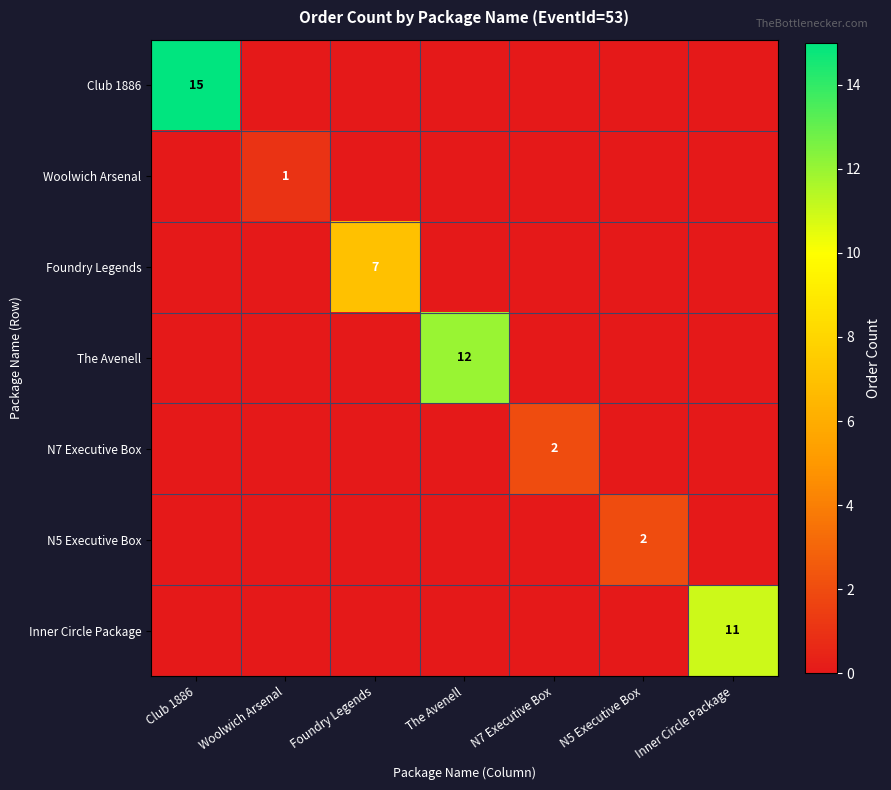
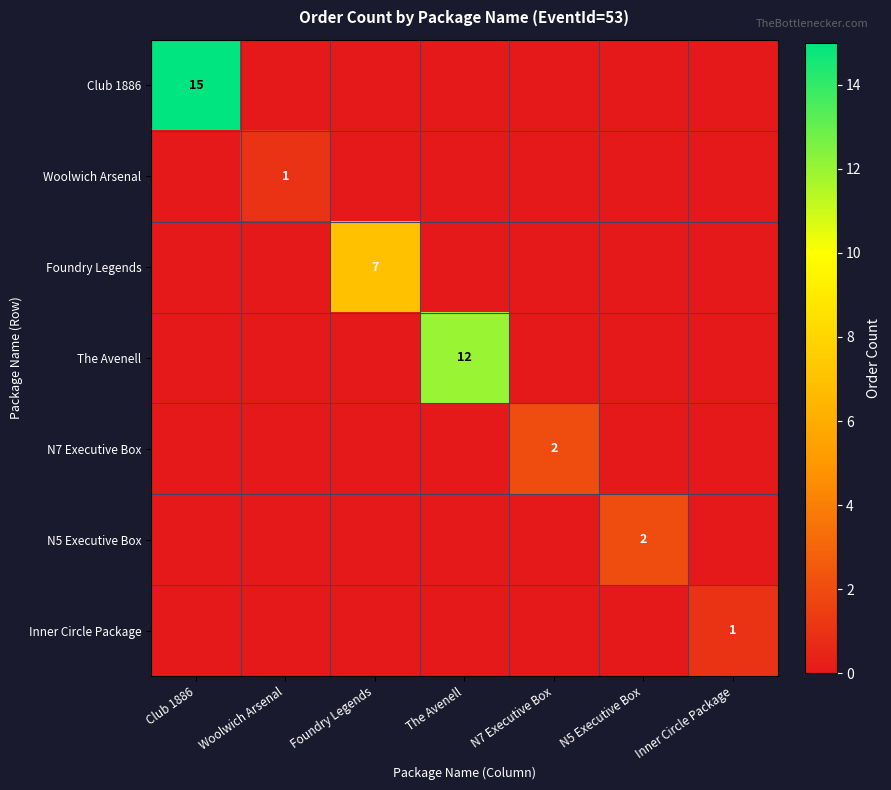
  {
    "Club 1886": {
      "Club 1886": 15
    },
    "Woolwich Arsenal": {
      "Woolwich Arsenal": 1
    },
    "Foundry Legends": {
      "Foundry Legends": 7
    },
    "The Avenell": {
      "The Avenell": 12
    },
    "N7 Executive Box": {
      "N7 Executive Box": 2
    },
    "N5 Executive Box": {
      "N5 Executive Box": 2
    },
    "Inner Circle Package": {
-     "Inner Circle Package": 11
+     "Inner Circle Package": 1
    }
  }
